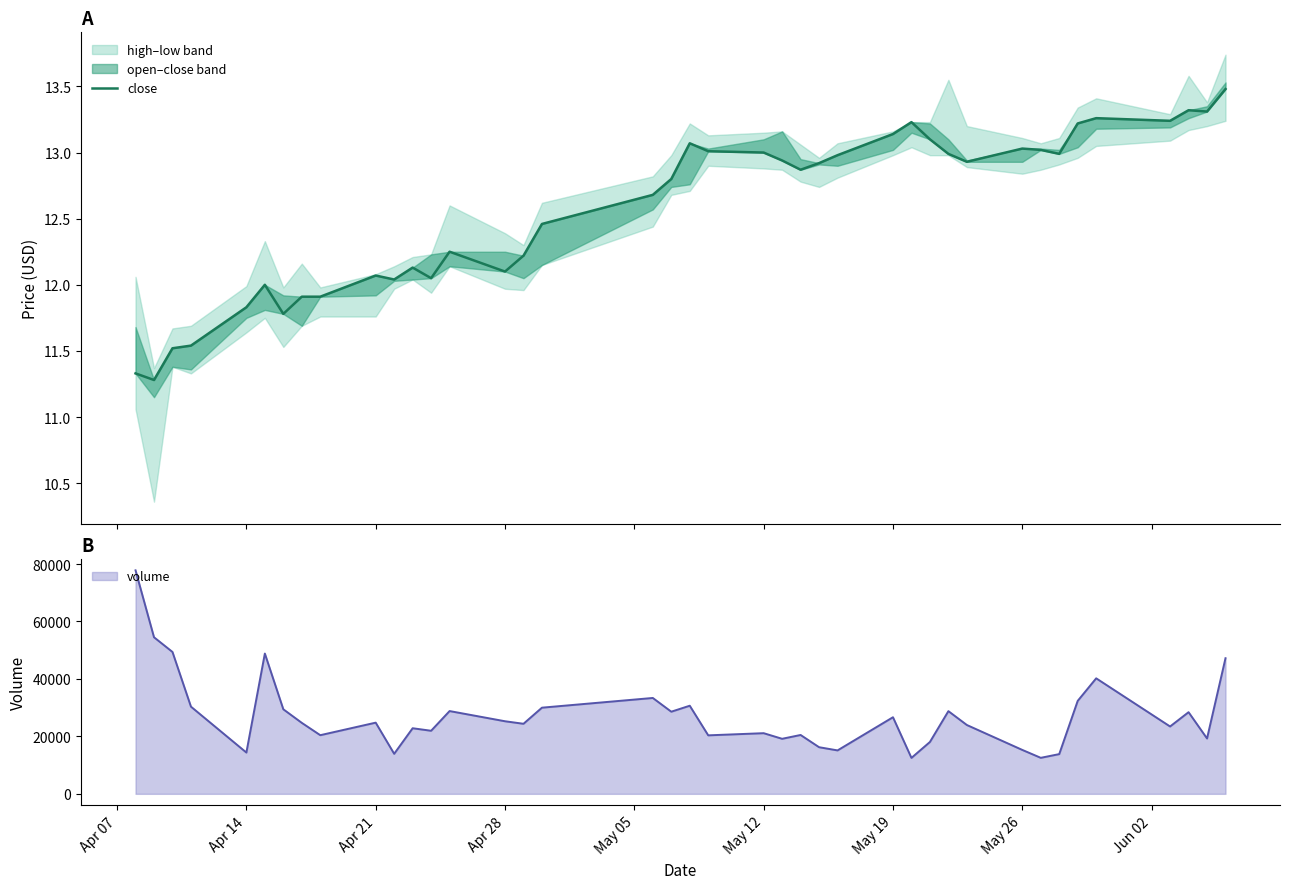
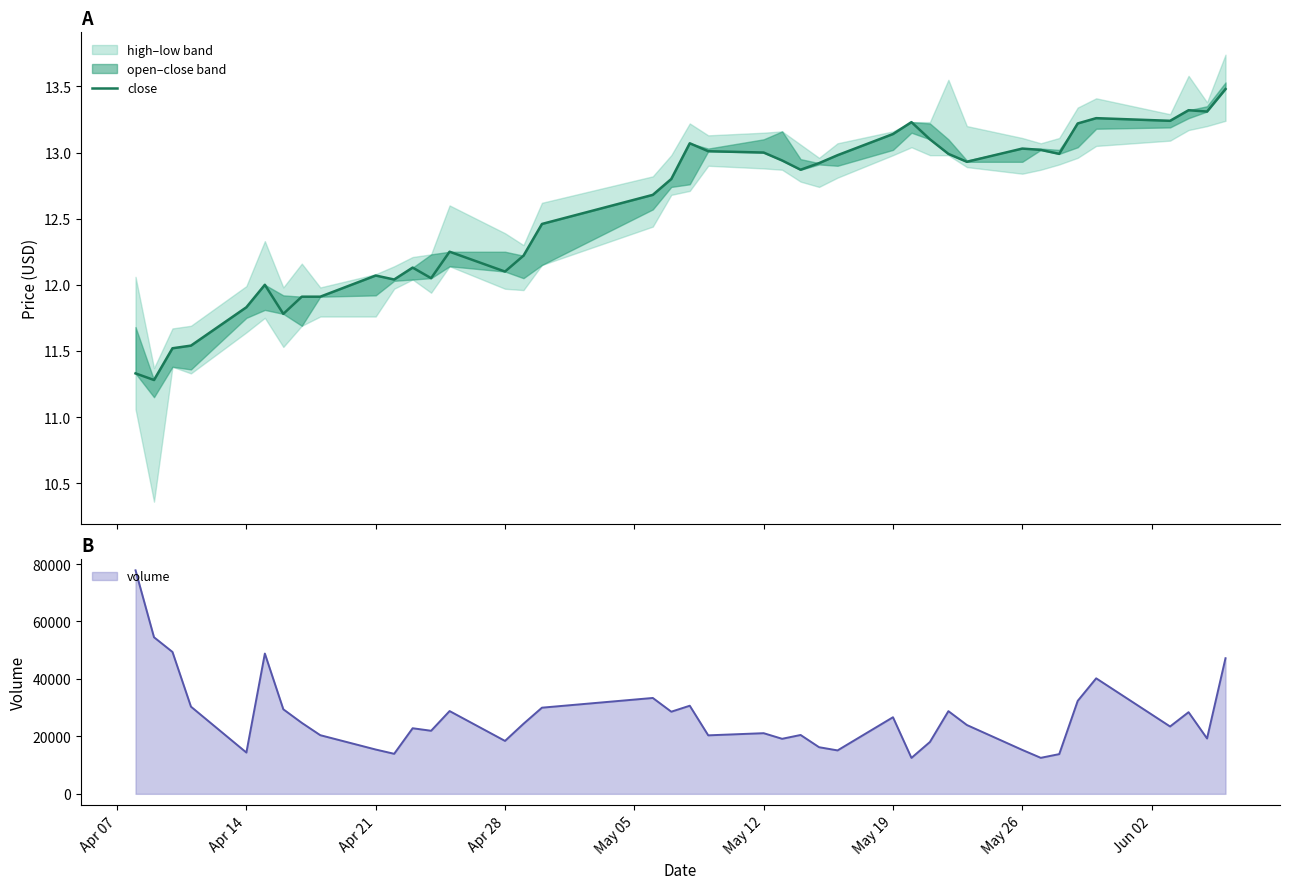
  {
    "B": {
      "Apr 14": 14000,
-     "Apr 21": 25000,
-     "Apr 28": 25000,
+     "Apr 21": 15000,
+     "Apr 28": 18000,
      "May 12": 21000,
      "May 19": 27000,
      "May 26": 15000
    }
  }
